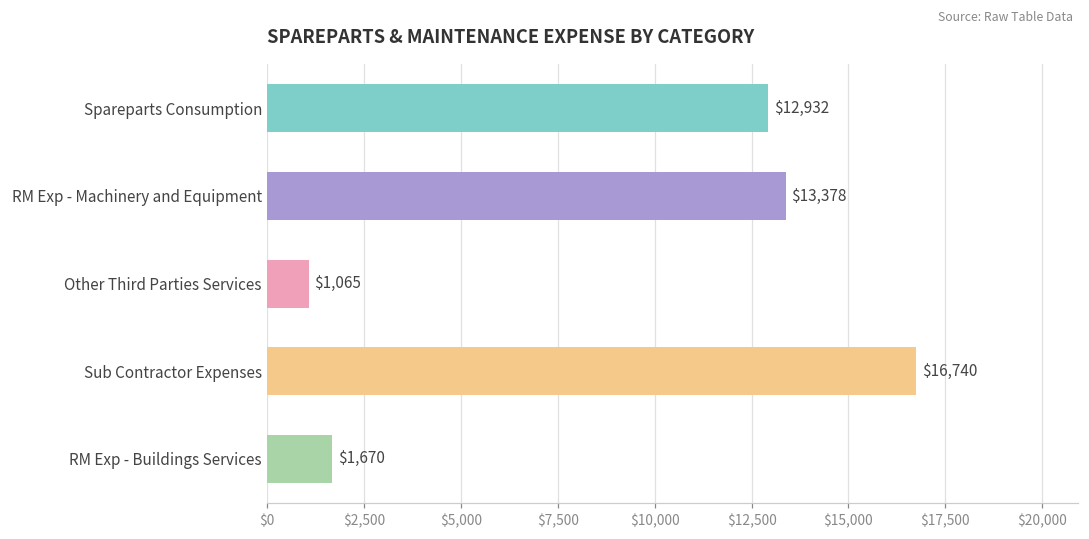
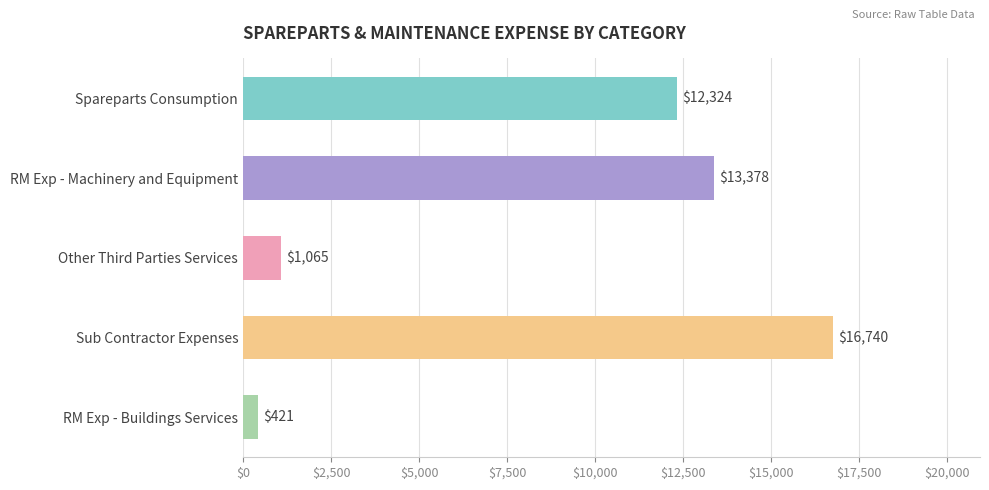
  {
-   "Spareparts Consumption": "$12,932",
+   "Spareparts Consumption": "$12,324",
    "RM Exp - Machinery and Equipment": "$13,378",
    "Other Third Parties Services": "$1,065",
    "Sub Contractor Expenses": "$16,740",
-   "RM Exp - Buildings Services": "$1,670"
+   "RM Exp - Buildings Services": "$421"
  }
